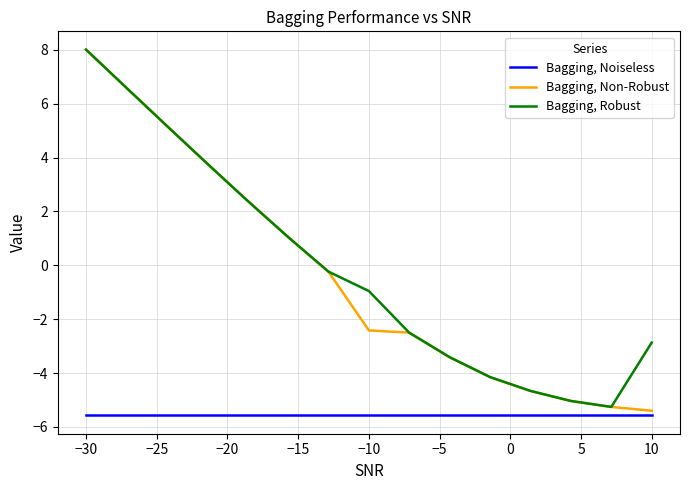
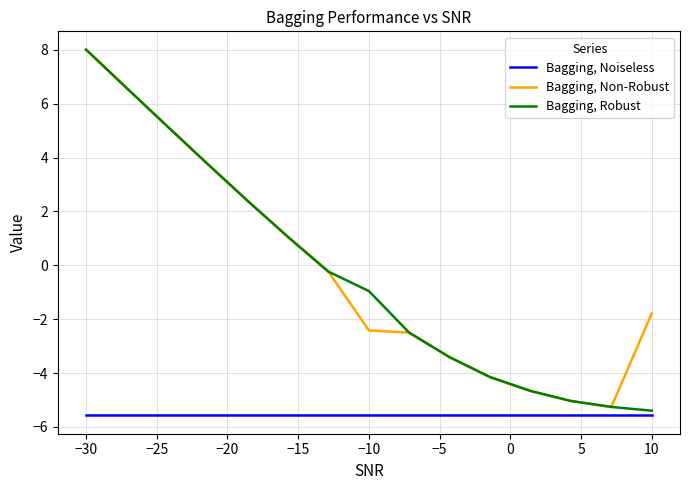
  {
    "Bagging, Noiseless": {
      "−30": -5.6,
      "−10": -5.6,
      "10": -5.6
    },
    "Bagging, Non-Robust": {
      "−10": -2.4,
-     "10": -5.4
+     "10": -1.8
    },
    "Bagging, Robust": {
      "−10": -1.0,
-     "10": -2.9
+     "10": -5.4
    }
  }
